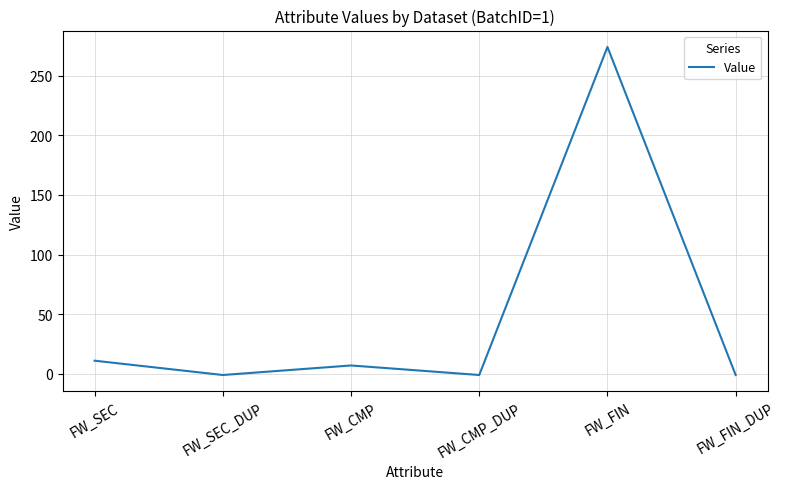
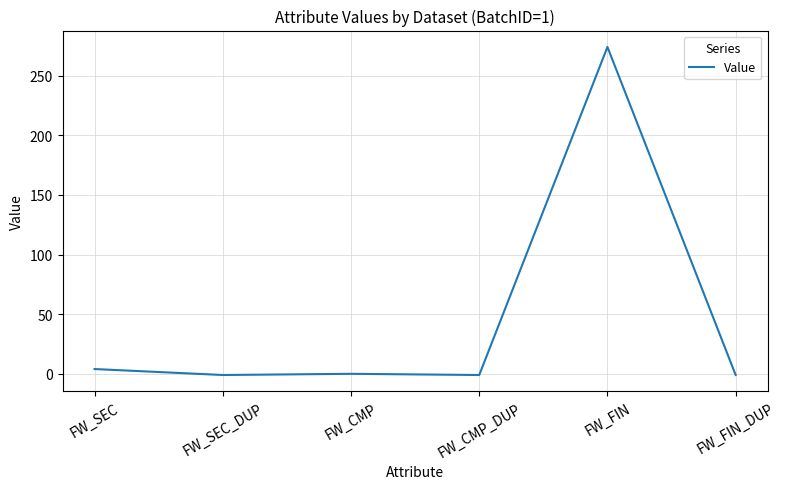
  {
-   "FW_SEC": 11,
+   "FW_SEC": 4,
    "FW_SEC_DUP": -1,
-   "FW_CMP": 7,
+   "FW_CMP": 0,
    "FW_CMP_DUP": -1,
    "FW_FIN": 274,
    "FW_FIN_DUP": -1
  }
